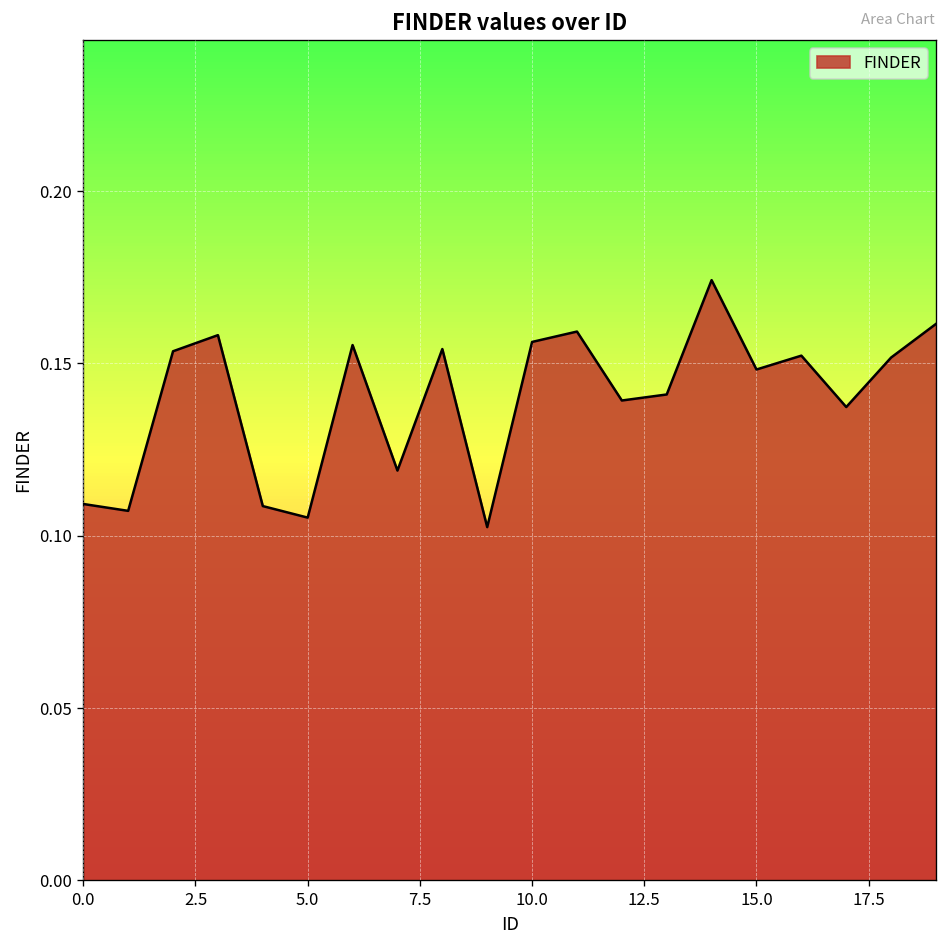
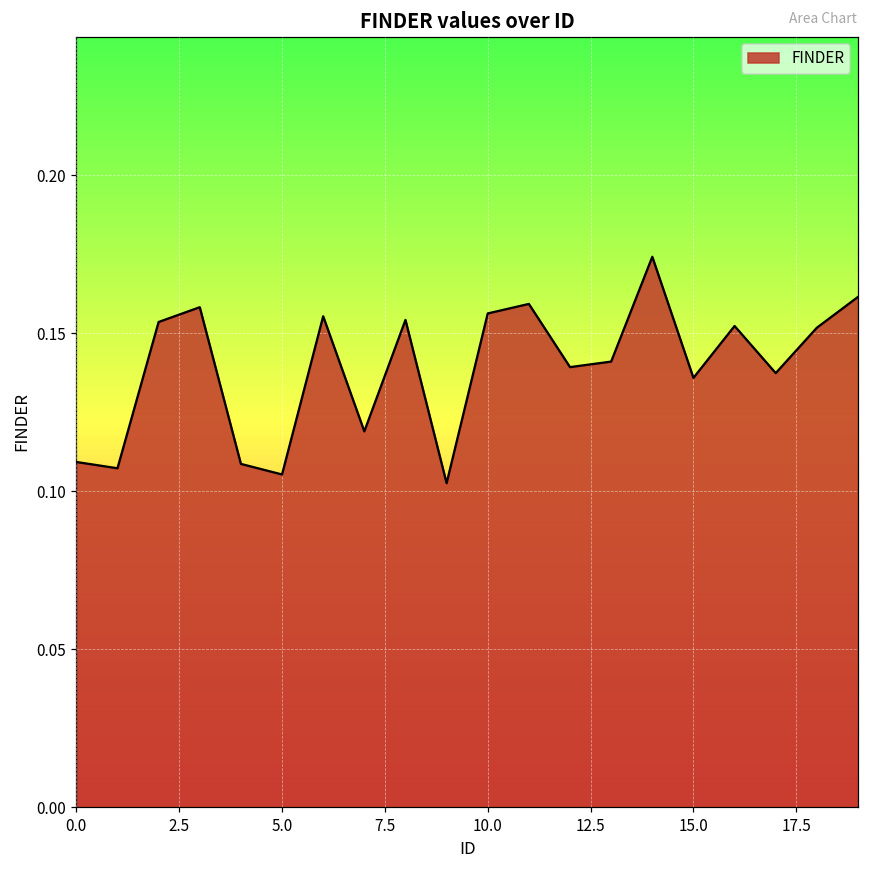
  {
    "0.0": 0.109,
    "5.0": 0.105,
    "10.0": 0.156,
-   "15.0": 0.148
+   "15.0": 0.136
  }
